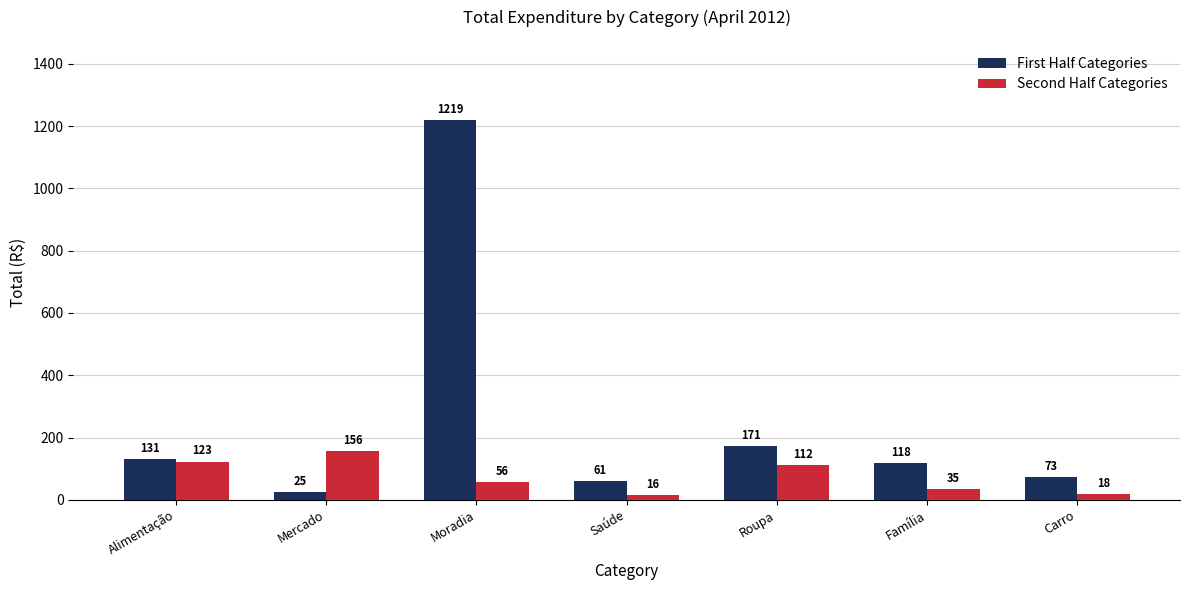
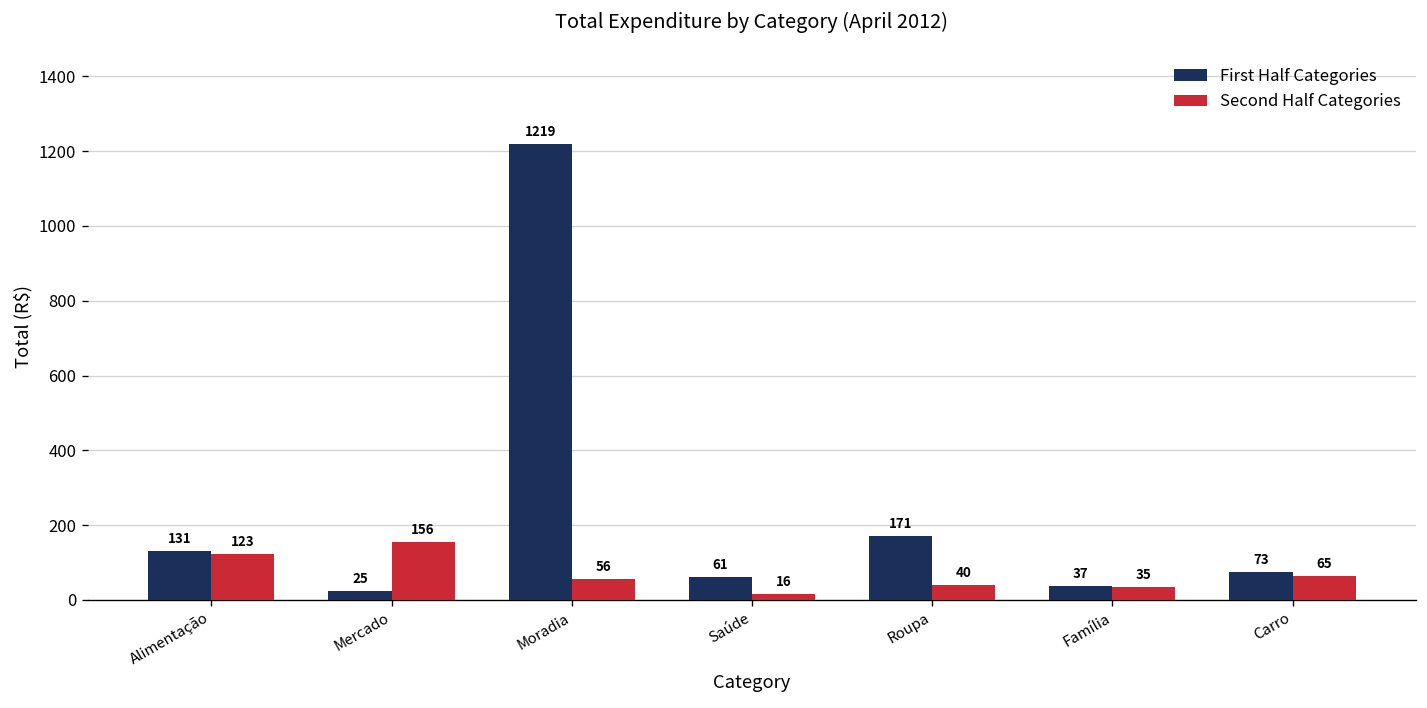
  {
    "First Half Categories": {
      "Alimentação": 131,
      "Mercado": 25,
      "Moradia": 1219,
      "Saúde": 61,
      "Roupa": 171,
-     "Família": 118,
+     "Família": 37,
      "Carro": 73
    },
    "Second Half Categories": {
      "Alimentação": 123,
      "Mercado": 156,
      "Moradia": 56,
      "Saúde": 16,
-     "Roupa": 112,
+     "Roupa": 40,
      "Família": 35,
-     "Carro": 18
+     "Carro": 65
    }
  }
